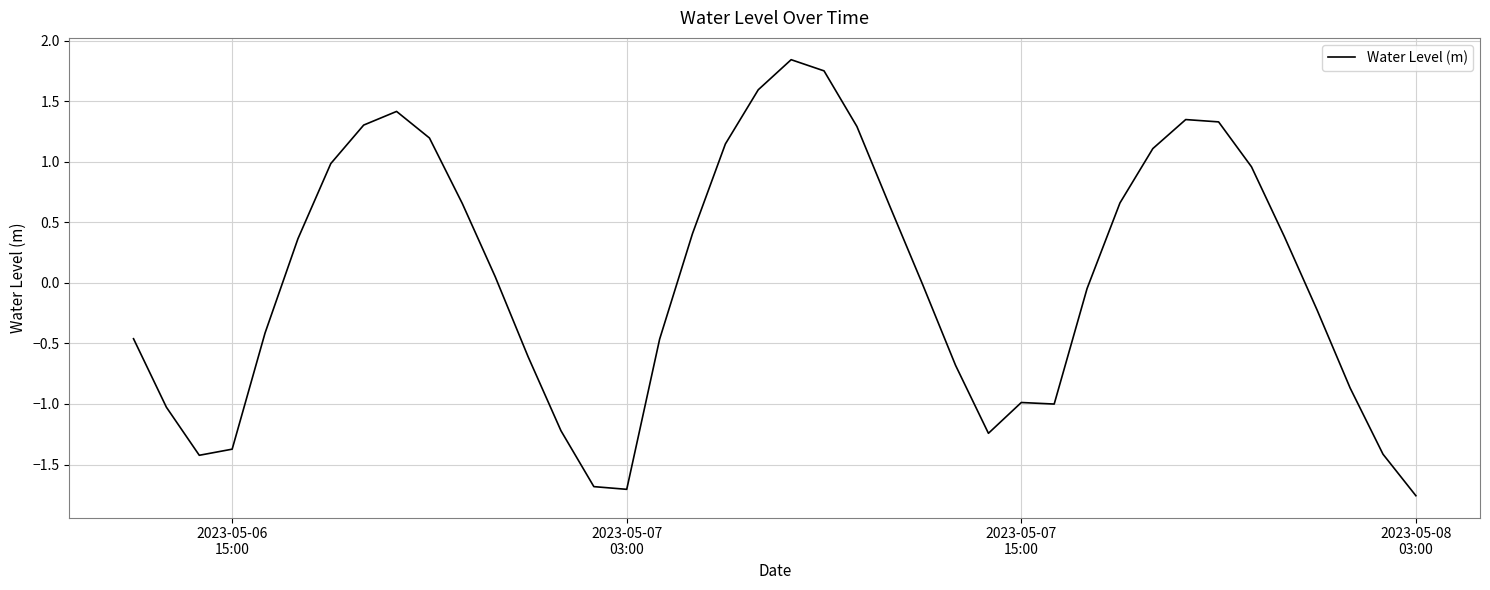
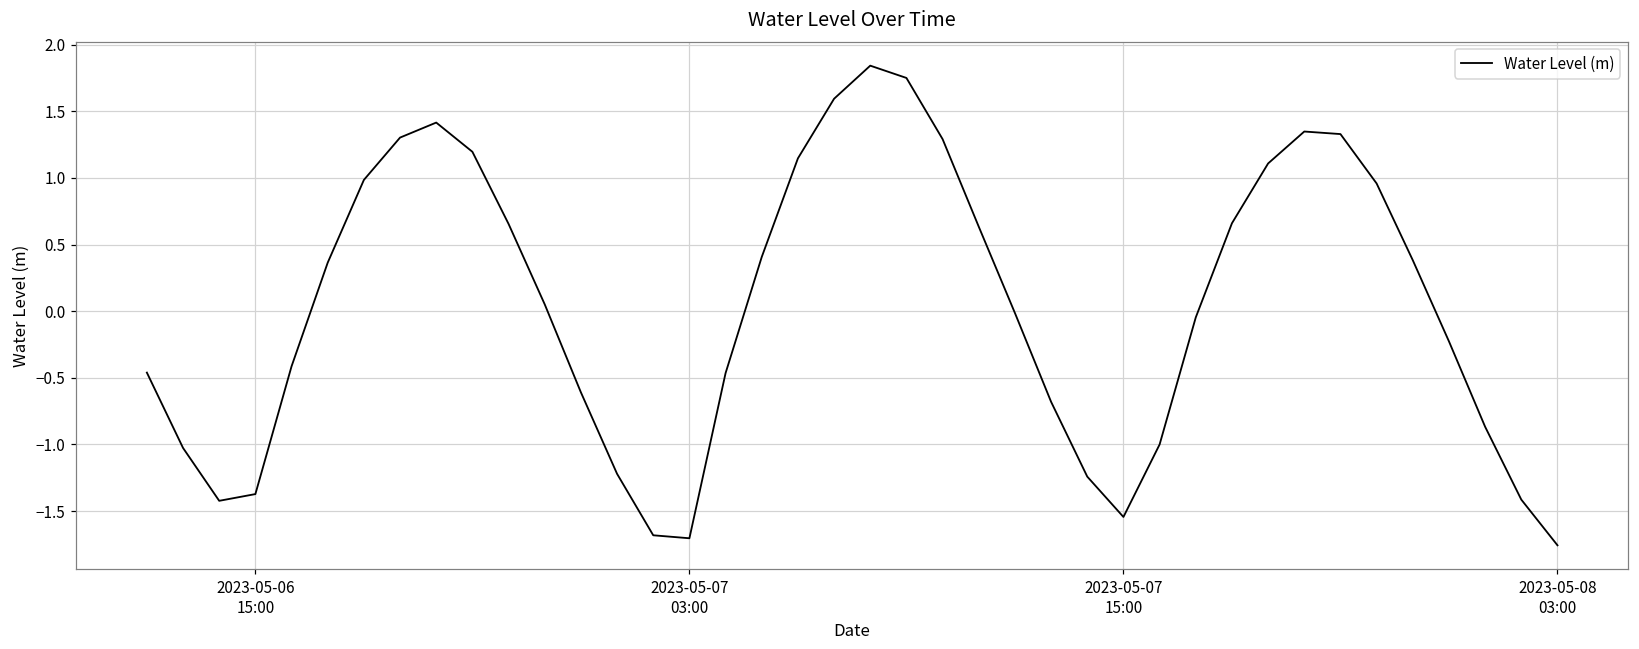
  {
    "2023-05-06 15:00": -1.37,
    "2023-05-07 03:00": -1.70,
-   "2023-05-07 15:00": -0.99,
+   "2023-05-07 15:00": -1.54,
    "2023-05-08 03:00": -1.76
  }
